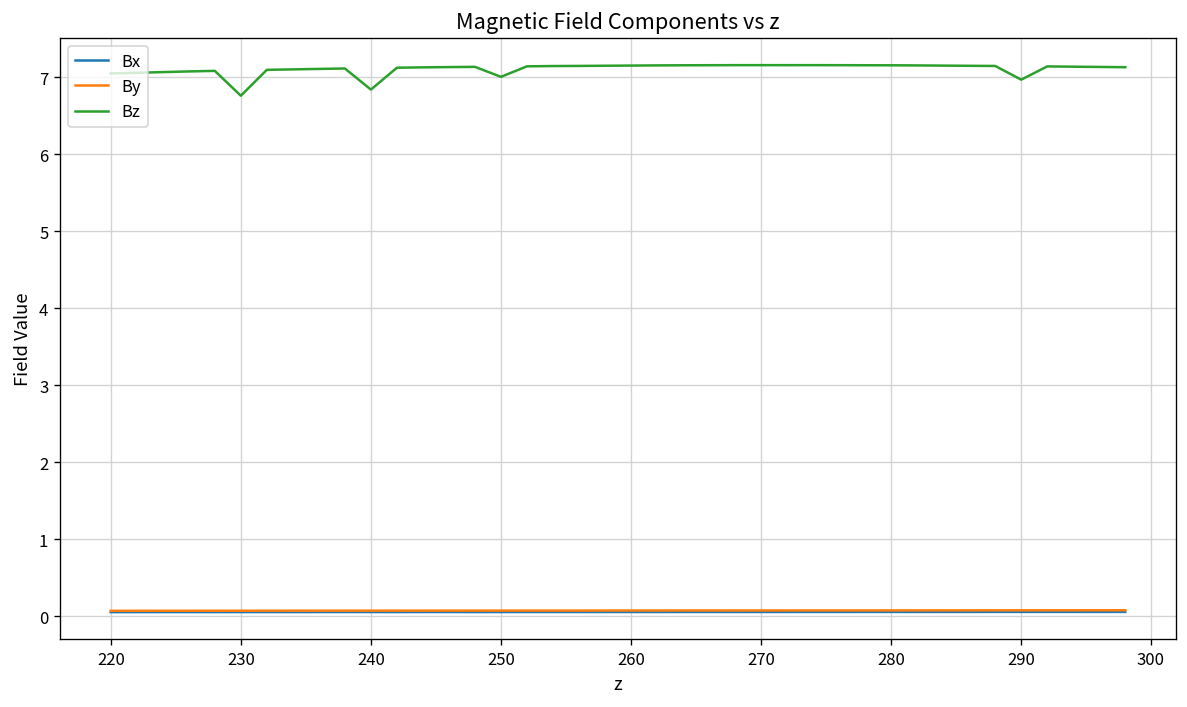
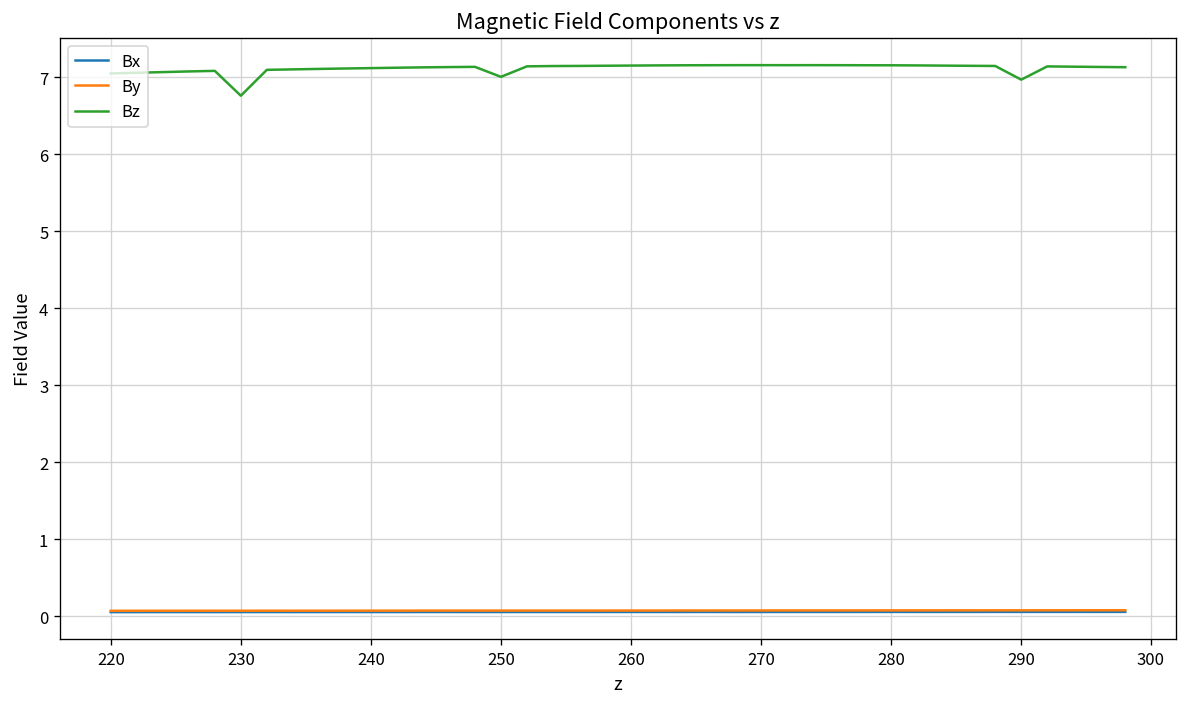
  {
    "Bz": {
      "230": 6.8,
-     "240": 6.8,
+     "240": 7.1,
      "250": 7.0,
      "260": 7.1,
      "270": 7.2,
      "280": 7.2,
      "290": 7.0
    }
  }
